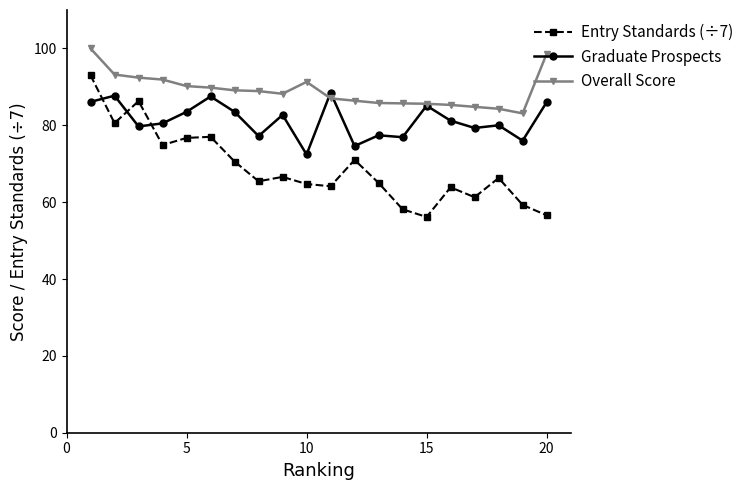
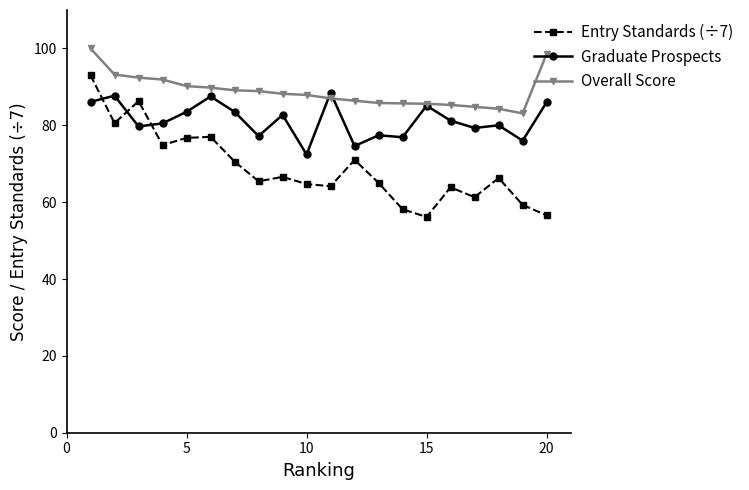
  {
    "Overall Score": {
      "5": 90,
-     "10": 91,
+     "10": 88,
      "20": 99
    }
  }
